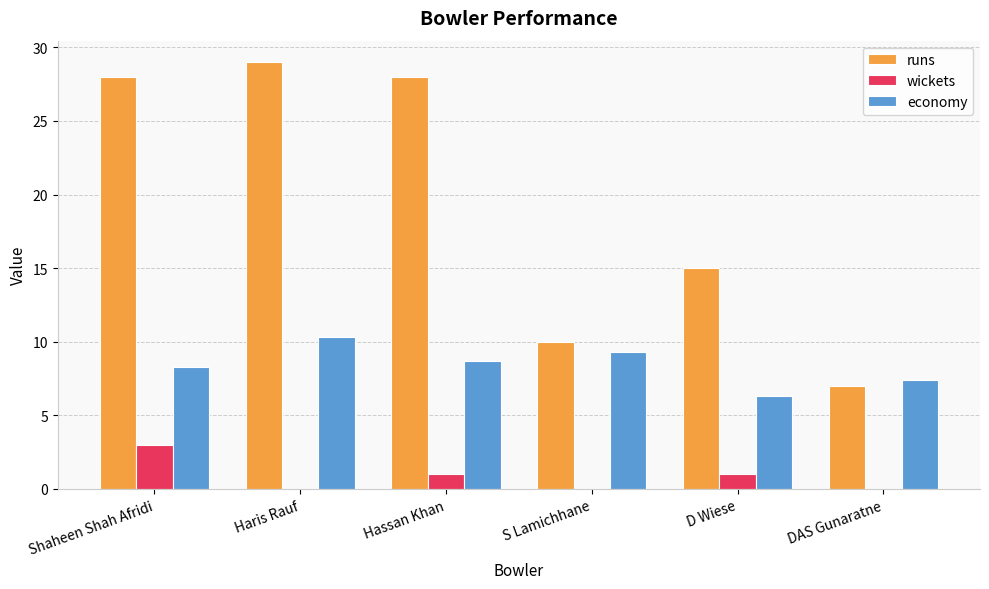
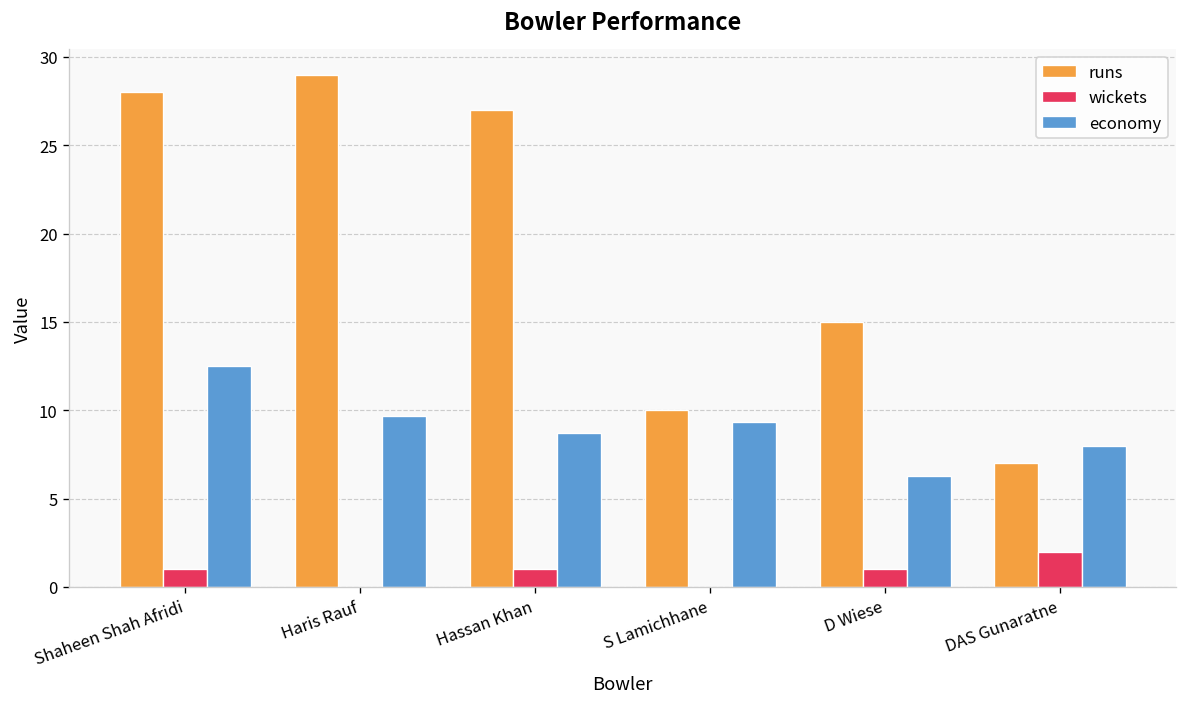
  {
    "runs": {
      "Shaheen Shah Afridi": 28,
      "Haris Rauf": 29,
-     "Hassan Khan": 28,
+     "Hassan Khan": 27,
      "S Lamichhane": 10,
      "D Wiese": 15,
      "DAS Gunaratne": 7
    },
    "wickets": {
-     "Shaheen Shah Afridi": 3,
+     "Shaheen Shah Afridi": 1,
      "Haris Rauf": 0,
      "Hassan Khan": 1,
      "S Lamichhane": 0,
      "D Wiese": 1,
-     "DAS Gunaratne": 0
+     "DAS Gunaratne": 2
    },
    "economy": {
-     "Shaheen Shah Afridi": 8.3,
-     "Haris Rauf": 10.3,
+     "Shaheen Shah Afridi": 12.5,
+     "Haris Rauf": 9.7,
      "Hassan Khan": 8.7,
      "S Lamichhane": 9.3,
      "D Wiese": 6.3,
-     "DAS Gunaratne": 7.4
+     "DAS Gunaratne": 8.0
    }
  }
